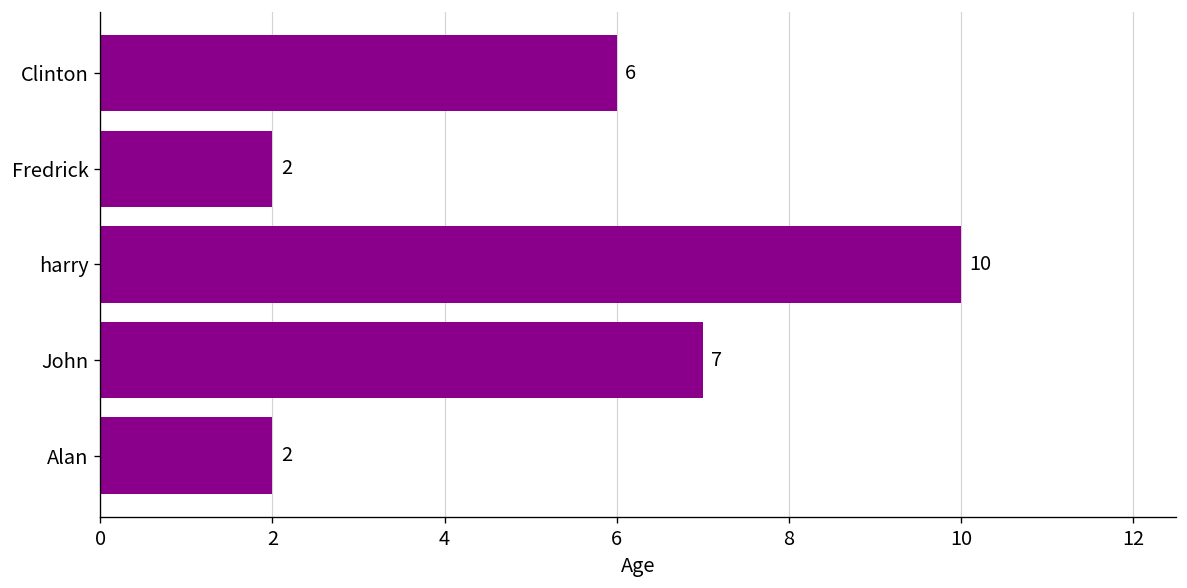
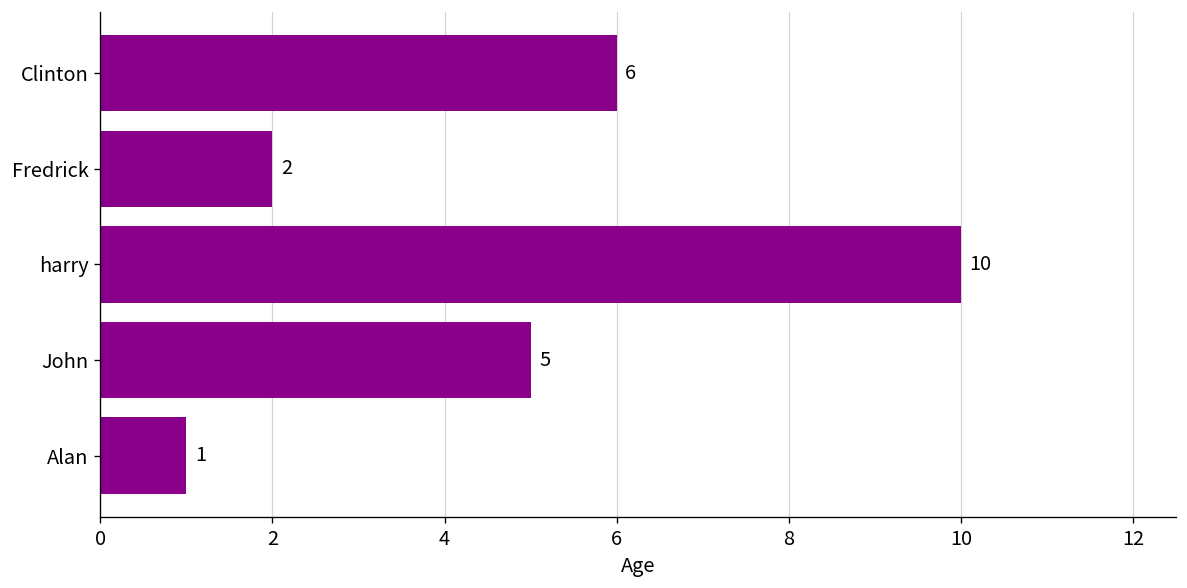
  {
    "Clinton": 6,
    "Fredrick": 2,
    "harry": 10,
-   "John": 7,
-   "Alan": 2
+   "John": 5,
+   "Alan": 1
  }
